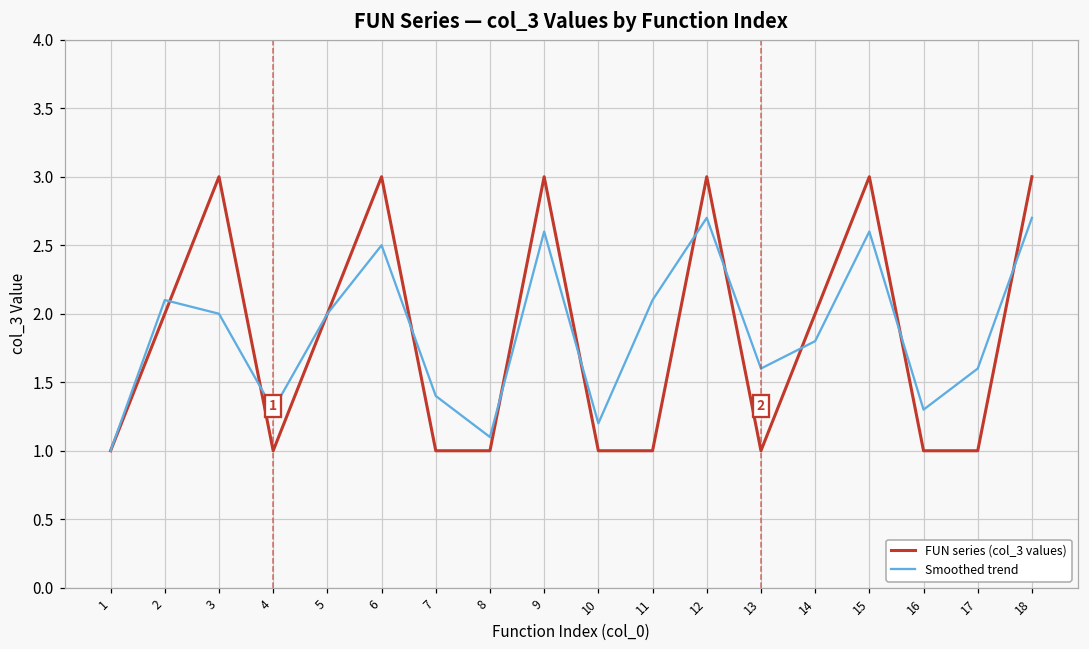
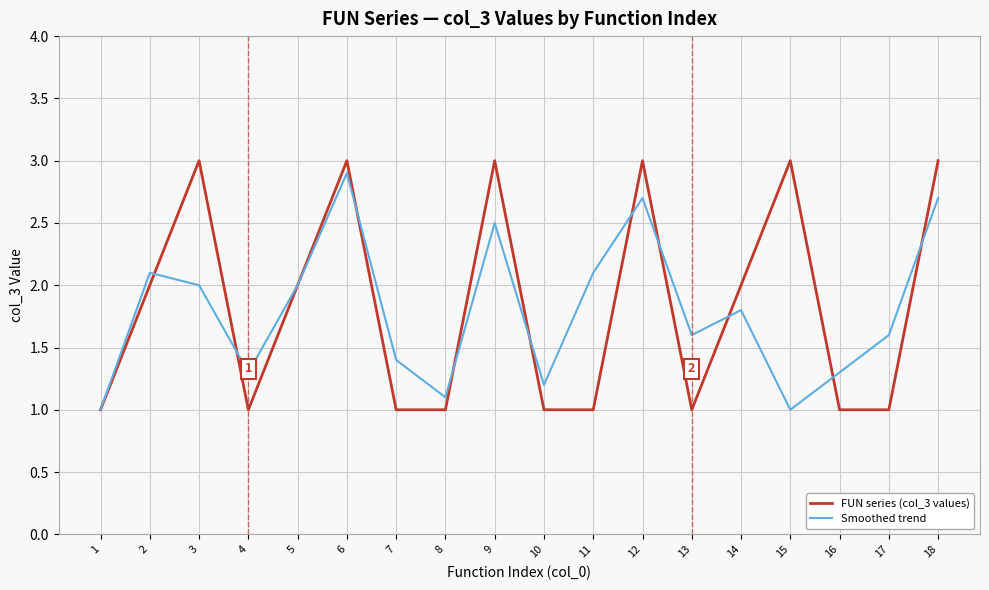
  {
    "FUN series (col_3 values)": {
      "2": 2.0,
      "3": 3.0,
      "4": 1.0,
      "6": 3.0,
      "7": 1.0,
      "8": 1.0,
      "9": 3.0,
      "10": 1.0,
      "11": 1.0,
      "12": 3.0,
      "13": 1.0,
      "14": 2.0,
      "15": 3.0,
      "16": 1.0,
      "17": 1.0,
      "18": 3.0
    },
    "Smoothed trend": {
      "2": 2.1,
      "3": 2.0,
-     "6": 2.5,
+     "6": 2.9,
      "7": 1.4,
      "8": 1.1,
-     "9": 2.6,
+     "9": 2.5,
      "10": 1.2,
      "11": 2.1,
      "12": 2.7,
      "14": 1.8,
-     "15": 2.6,
+     "15": 1.0,
      "16": 1.3,
      "17": 1.6,
      "18": 2.7
    }
  }
